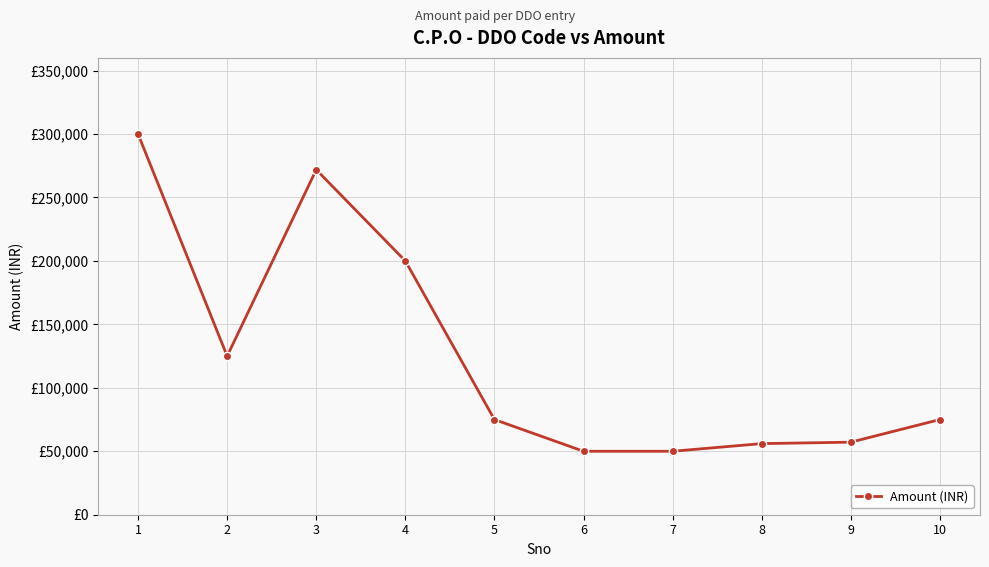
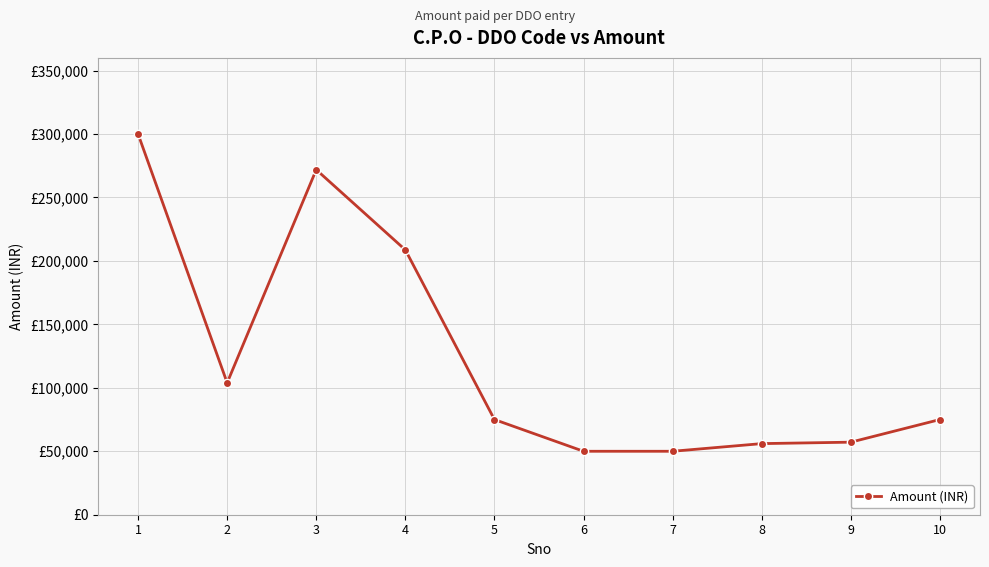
  {
    "1": "£300,000",
-   "2": "£125,000",
+   "2": "£104,000",
    "3": "£272,000",
-   "4": "£200,000",
+   "4": "£209,000",
    "5": "£75,000",
    "6": "£50,000",
    "7": "£50,000",
    "8": "£56,000",
    "9": "£57,000",
    "10": "£75,000"
  }
